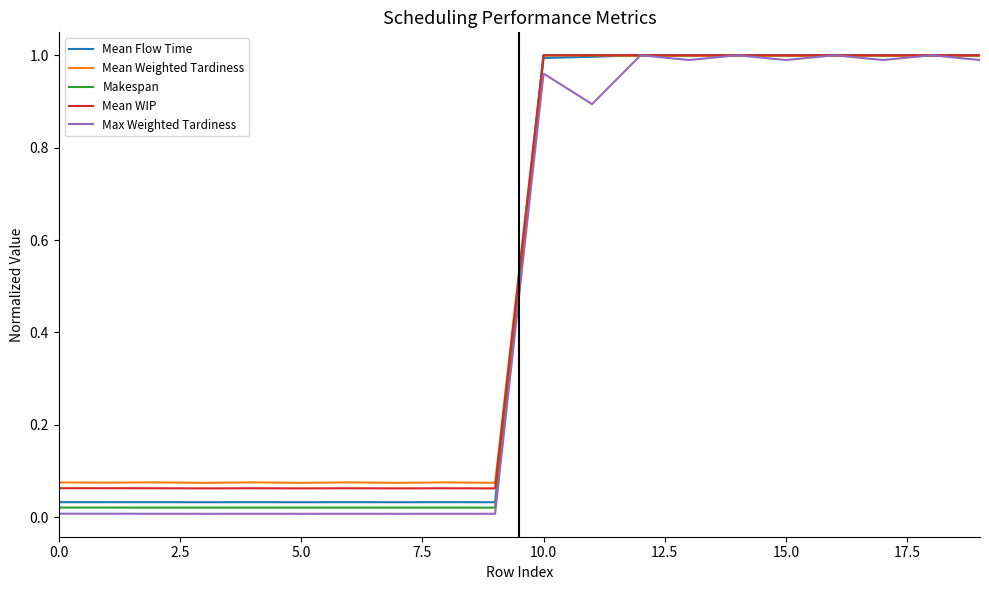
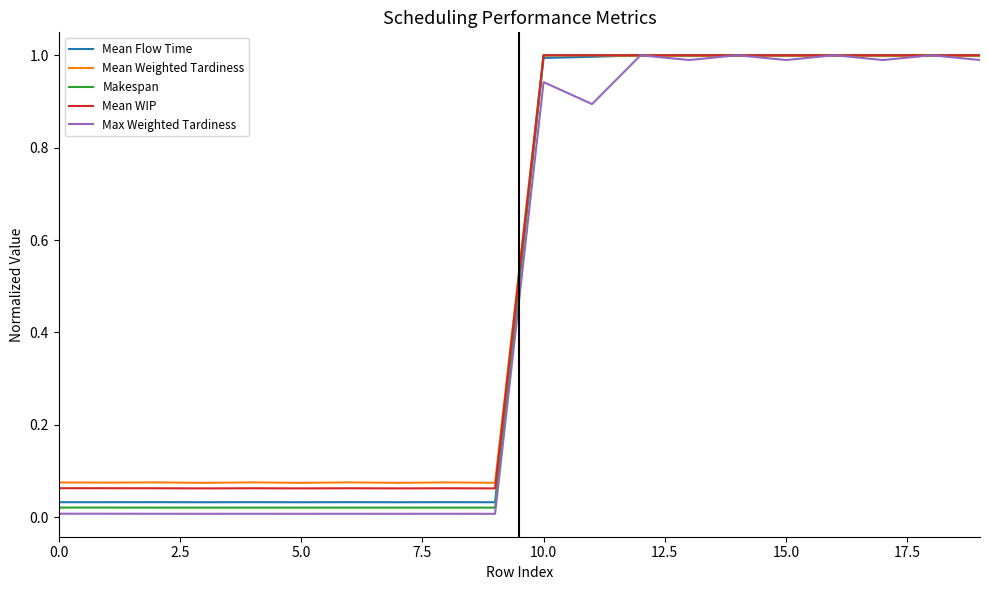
  {
    "Mean Flow Time": {
      "0.0": 0.03,
      "5.0": 0.03,
      "10.0": 0.99
    },
    "Mean Weighted Tardiness": {
      "0.0": 0.08,
      "5.0": 0.07
    },
    "Makespan": {
      "0.0": 0.02,
      "5.0": 0.02
    },
    "Mean WIP": {
      "0.0": 0.06,
      "5.0": 0.06
    },
    "Max Weighted Tardiness": {
      "0.0": 0.01,
      "5.0": 0.01,
-     "10.0": 0.96,
+     "10.0": 0.94,
      "15.0": 0.99
    }
  }
